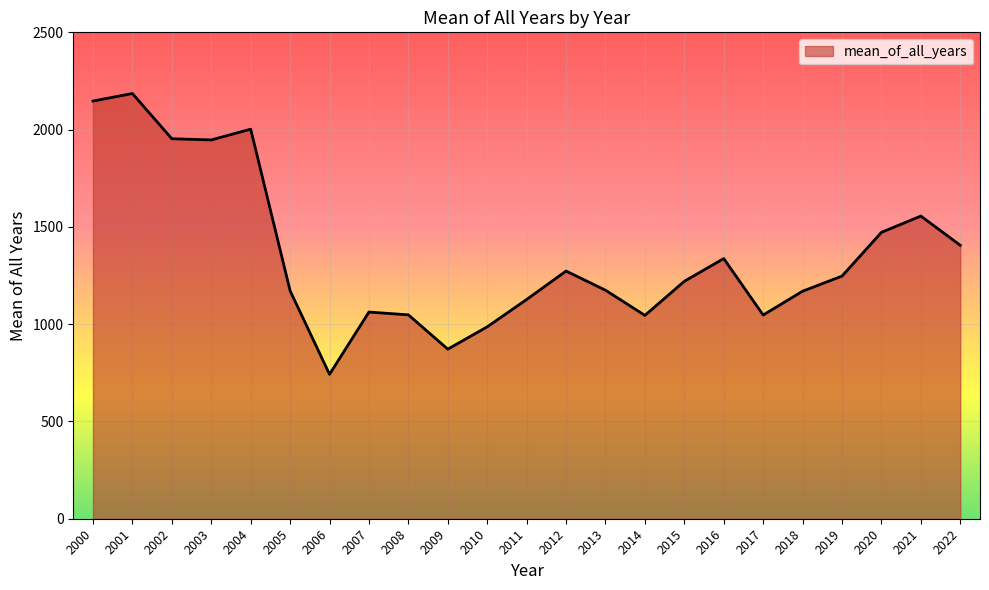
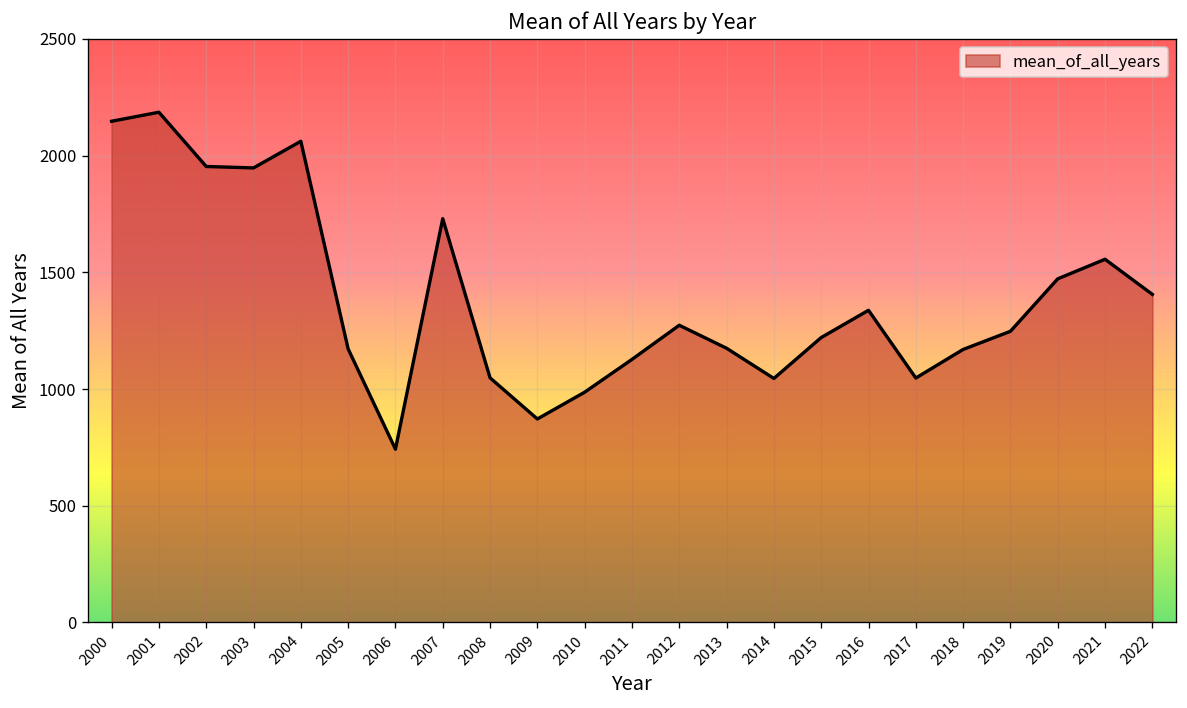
  {
    "2000": 2150,
    "2001": 2190,
    "2002": 1950,
    "2003": 1950,
-   "2004": 2000,
+   "2004": 2060,
    "2005": 1170,
    "2006": 740,
-   "2007": 1060,
+   "2007": 1730,
    "2008": 1050,
    "2009": 870,
    "2010": 990,
    "2011": 1130,
    "2012": 1270,
    "2013": 1170,
    "2014": 1050,
    "2015": 1220,
    "2016": 1340,
    "2017": 1050,
    "2018": 1170,
    "2019": 1250,
    "2020": 1470,
    "2021": 1560,
    "2022": 1410
  }
